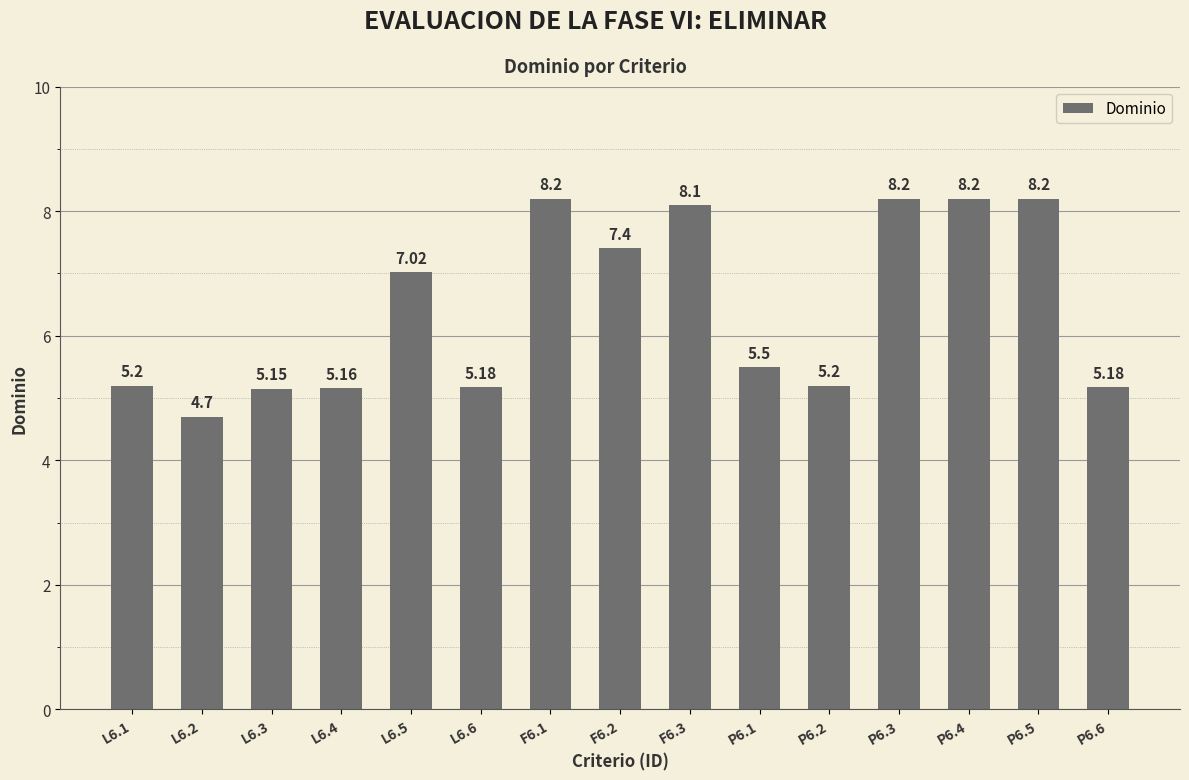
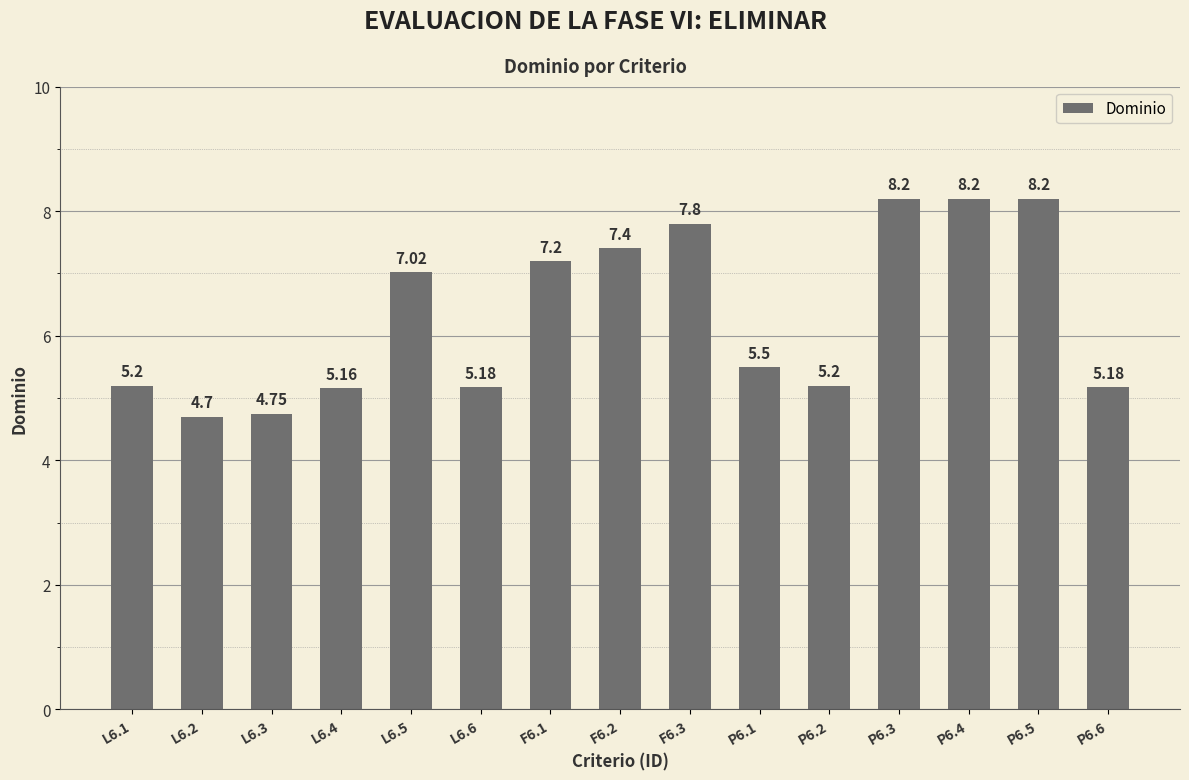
  {
    "L6.1": 5.2,
    "L6.2": 4.7,
-   "L6.3": 5.15,
+   "L6.3": 4.75,
    "L6.4": 5.16,
    "L6.5": 7.02,
    "L6.6": 5.18,
-   "F6.1": 8.2,
+   "F6.1": 7.2,
    "F6.2": 7.4,
-   "F6.3": 8.1,
+   "F6.3": 7.8,
    "P6.1": 5.5,
    "P6.2": 5.2,
    "P6.3": 8.2,
    "P6.4": 8.2,
    "P6.5": 8.2,
    "P6.6": 5.18
  }
